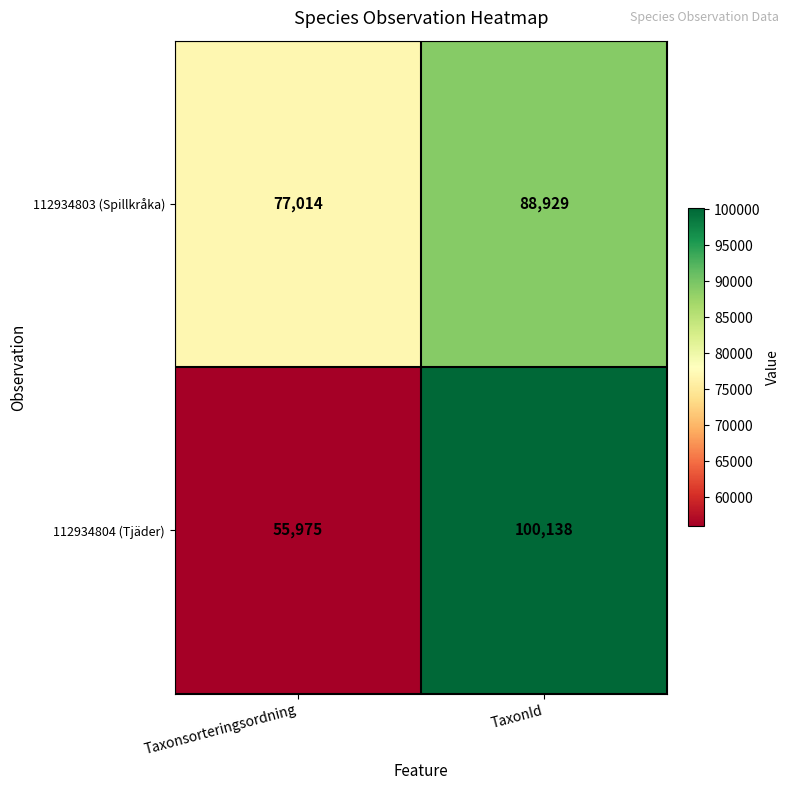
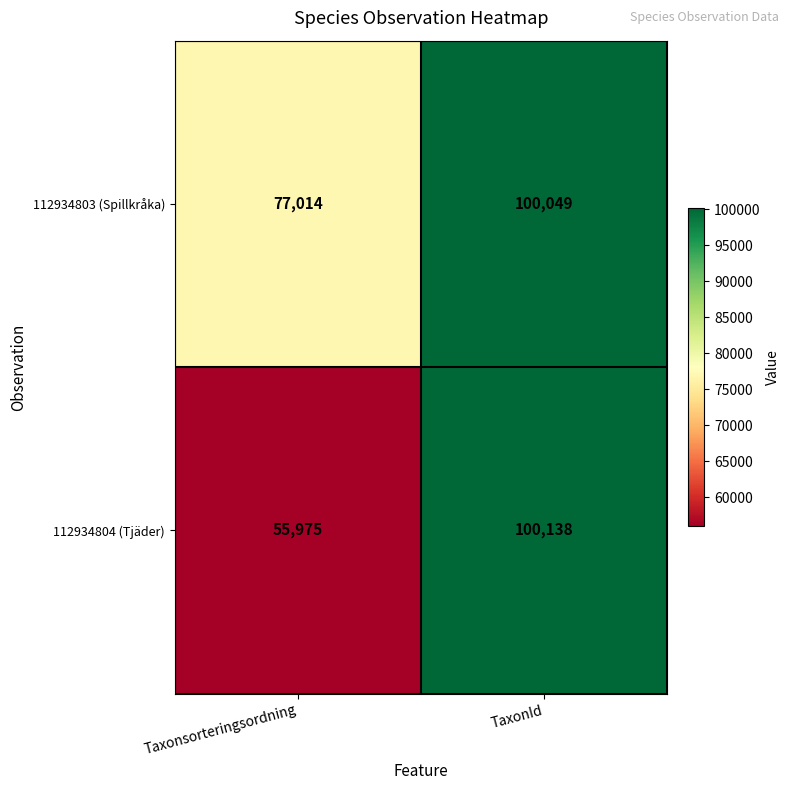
  {
    "112934803 (Spillkråka)": {
      "Taxonsorteringsordning": "77,014",
-     "TaxonId": "88,929"
+     "TaxonId": "100,049"
    },
    "112934804 (Tjäder)": {
      "Taxonsorteringsordning": "55,975",
      "TaxonId": "100,138"
    }
  }
